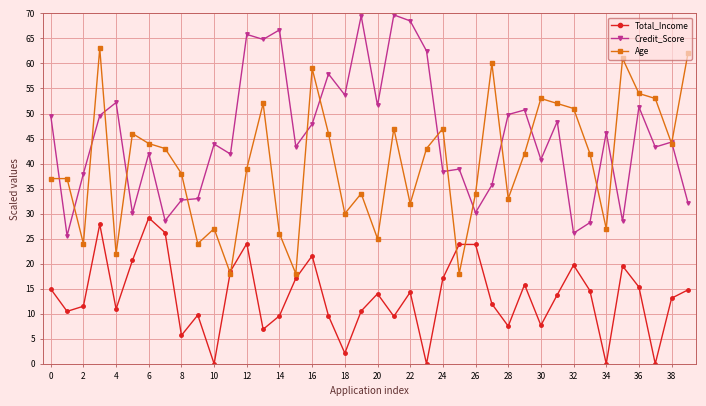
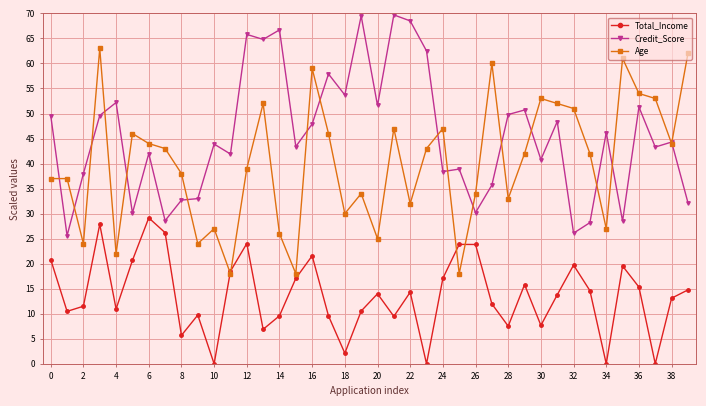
  {
    "Total_Income": {
-     "0": 15
+     "0": 21
    },
    "Credit_Score": {
      "0": 50
    },
    "Age": {
      "0": 37
    }
  }
